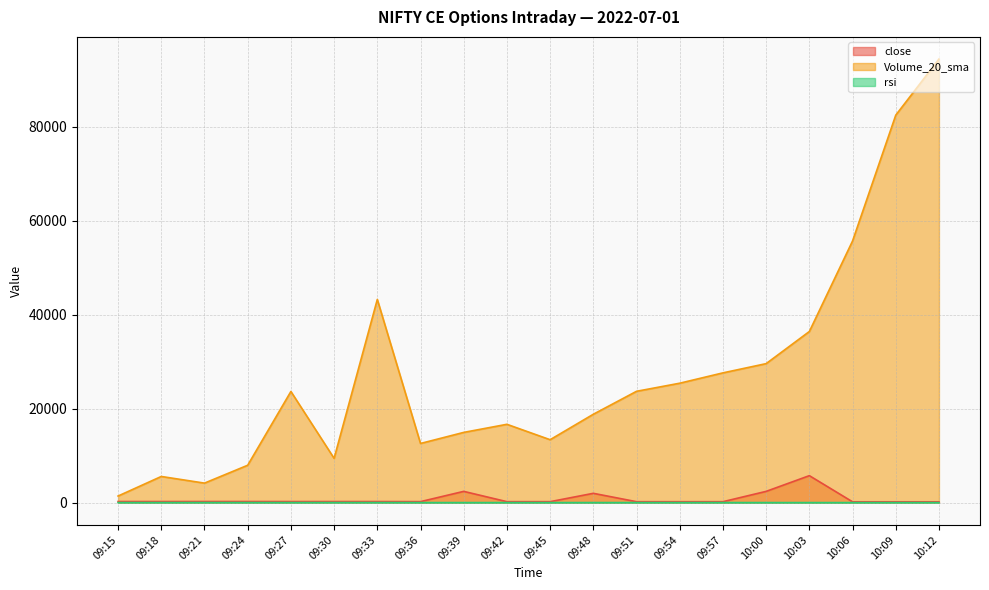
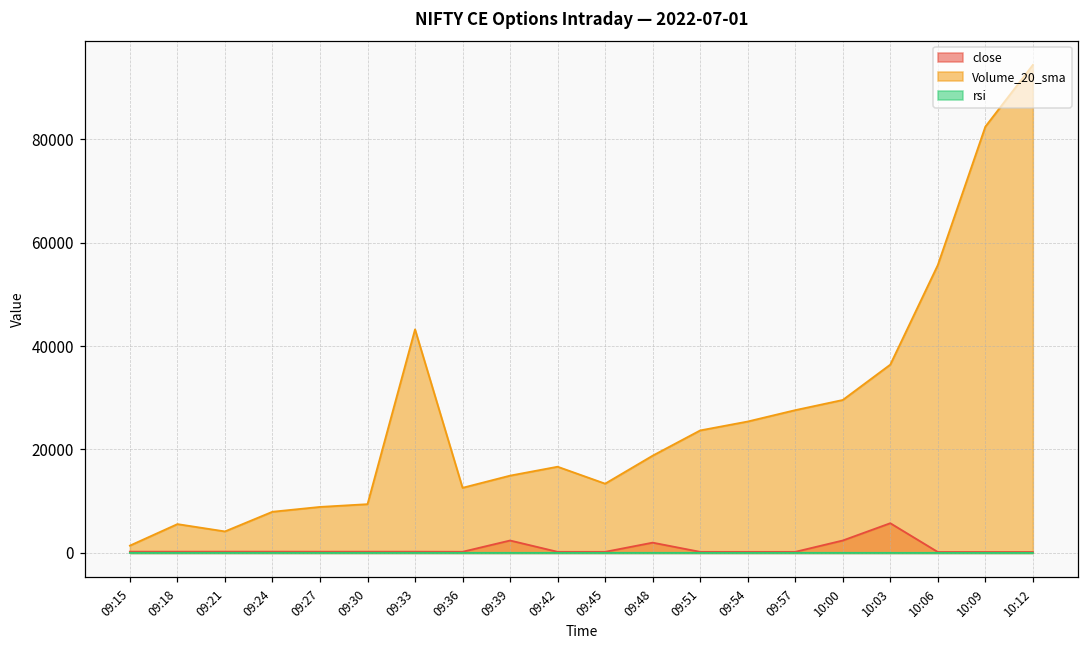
  {
    "close": {
      "09:39": 2000,
      "09:48": 2000,
      "10:00": 2000,
      "10:03": 6000
    },
    "Volume_20_sma": {
      "09:15": 1000,
      "09:18": 6000,
      "09:21": 4000,
      "09:24": 8000,
-     "09:27": 24000,
+     "09:27": 9000,
      "09:30": 9000,
      "09:33": 43000,
      "09:36": 13000,
      "09:39": 15000,
      "09:42": 17000,
      "09:45": 13000,
      "09:48": 19000,
      "09:51": 24000,
      "09:54": 25000,
      "09:57": 28000,
      "10:00": 30000,
      "10:03": 36000,
      "10:06": 56000,
      "10:09": 82000
    },
    "rsi": {
      "09:39": 0,
      "09:48": 0,
      "10:00": 0,
      "10:03": 0
    }
  }
